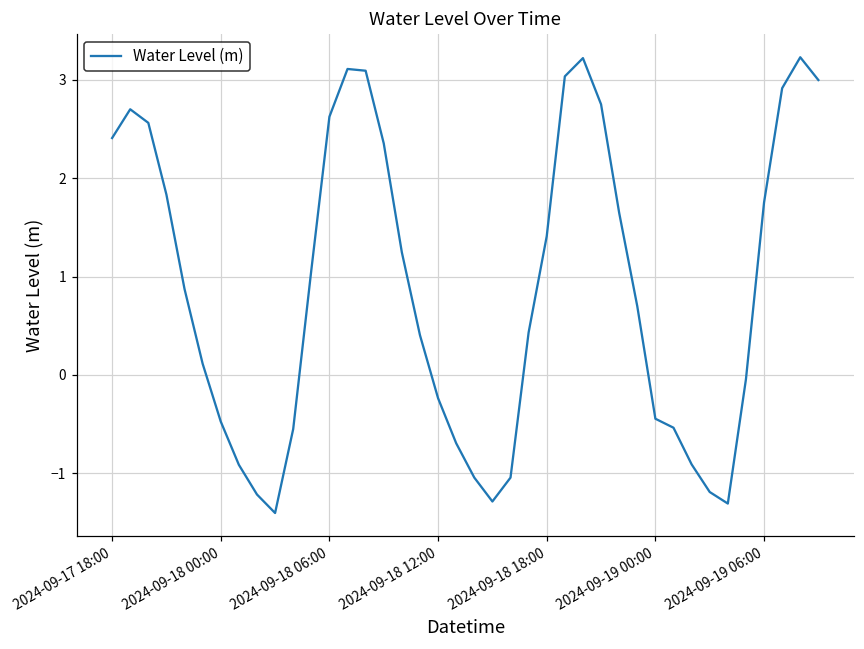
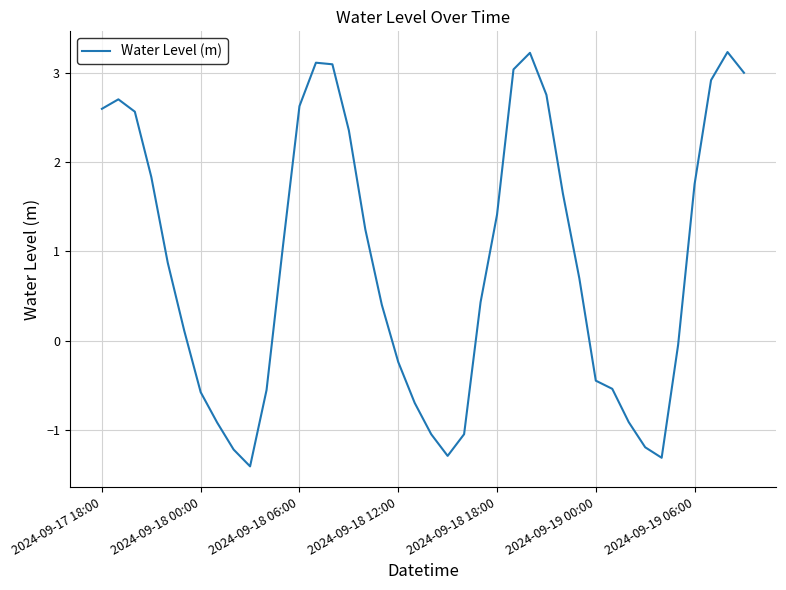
  {
-   "2024-09-17 18:00": 2.4,
-   "2024-09-18 00:00": -0.5,
+   "2024-09-17 18:00": 2.6,
+   "2024-09-18 00:00": -0.6,
    "2024-09-18 06:00": 2.6,
    "2024-09-18 12:00": -0.2,
    "2024-09-18 18:00": 1.4,
    "2024-09-19 00:00": -0.4,
    "2024-09-19 06:00": 1.8
  }
